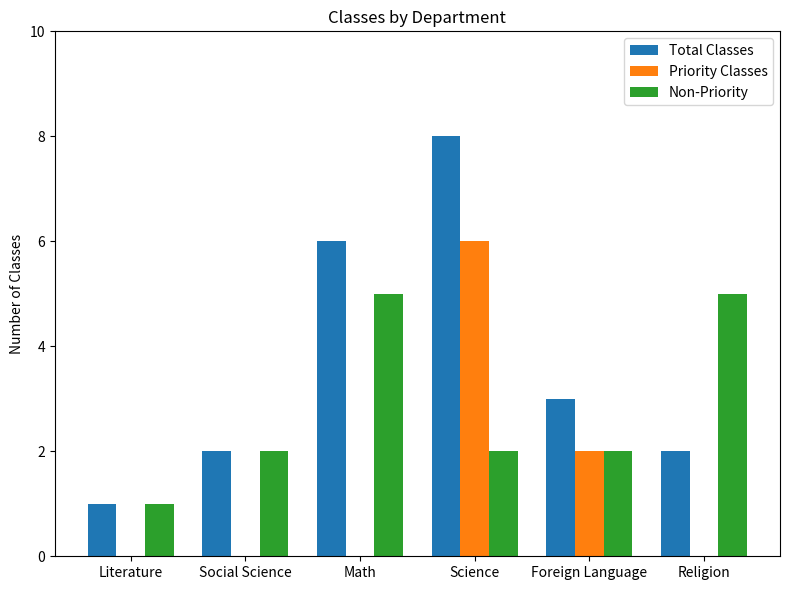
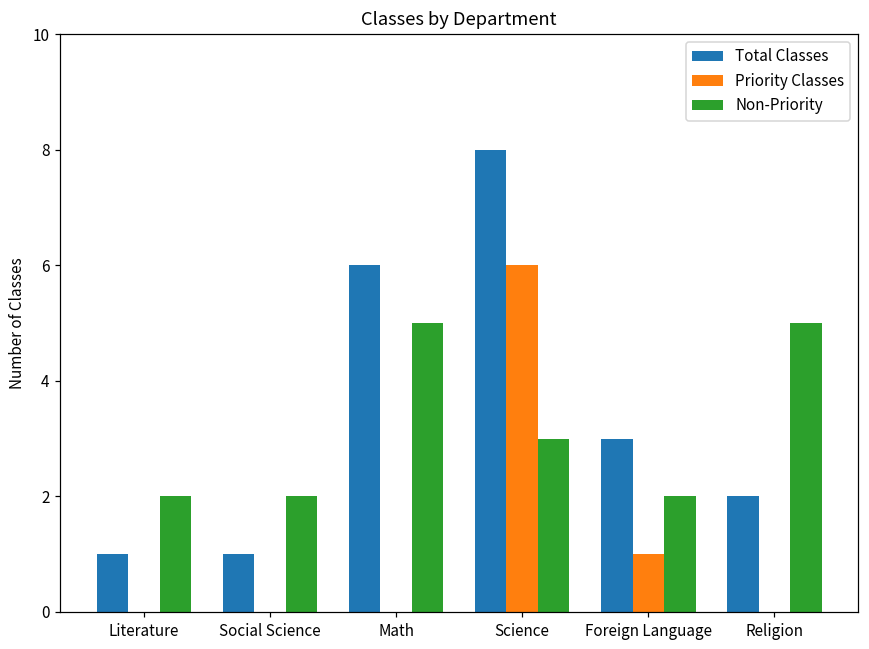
  {
    "Total Classes": {
      "Literature": 1,
-     "Social Science": 2,
+     "Social Science": 1,
      "Math": 6,
      "Science": 8,
      "Foreign Language": 3,
      "Religion": 2
    },
    "Priority Classes": {
      "Literature": 0,
      "Social Science": 0,
      "Math": 0,
      "Science": 6,
-     "Foreign Language": 2,
+     "Foreign Language": 1,
      "Religion": 0
    },
    "Non-Priority": {
-     "Literature": 1,
+     "Literature": 2,
      "Social Science": 2,
      "Math": 5,
-     "Science": 2,
+     "Science": 3,
      "Foreign Language": 2,
      "Religion": 5
    }
  }
